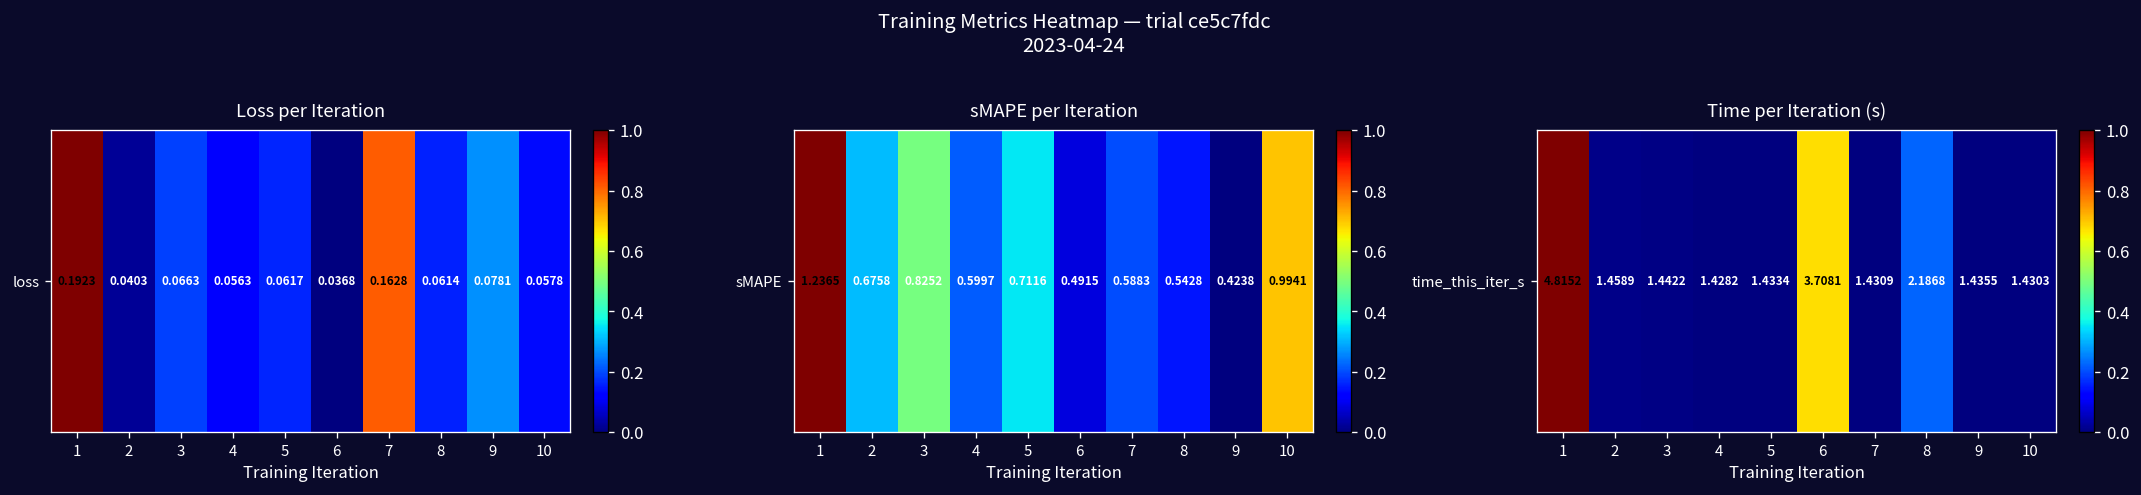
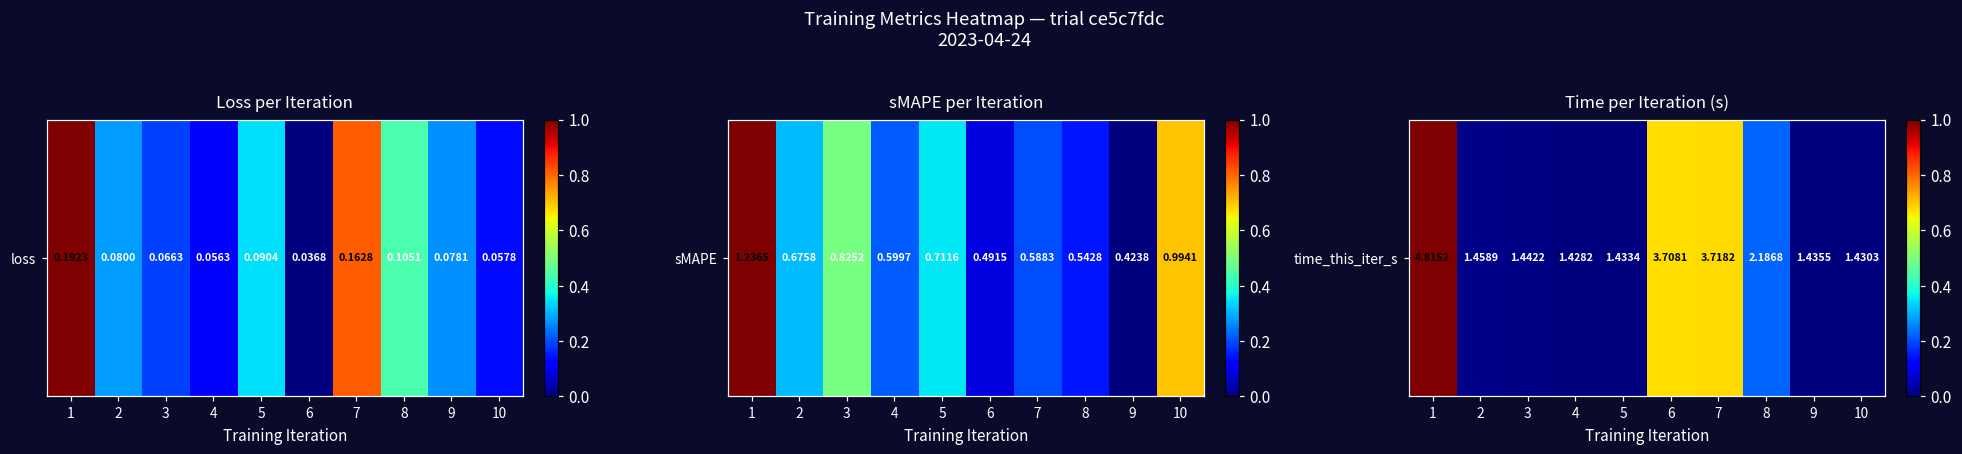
  {
    "Loss per Iteration": {
      "loss": {
        "1": 0.1923,
-       "2": 0.0403,
+       "2": 0.0800,
        "3": 0.0663,
        "4": 0.0563,
-       "5": 0.0617,
+       "5": 0.0904,
        "6": 0.0368,
        "7": 0.1628,
-       "8": 0.0614,
+       "8": 0.1051,
        "9": 0.0781,
        "10": 0.0578
      }
    },
    "sMAPE per Iteration": {
      "sMAPE": {
        "1": 1.2365,
        "2": 0.6758,
        "3": 0.8252,
        "4": 0.5997,
        "5": 0.7116,
        "6": 0.4915,
        "7": 0.5883,
        "8": 0.5428,
        "9": 0.4238,
        "10": 0.9941
      }
    },
    "Time per Iteration (s)": {
      "time_this_iter_s": {
        "1": 4.8152,
        "2": 1.4589,
        "3": 1.4422,
        "4": 1.4282,
        "5": 1.4334,
        "6": 3.7081,
-       "7": 1.4309,
+       "7": 3.7182,
        "8": 2.1868,
        "9": 1.4355,
        "10": 1.4303
      }
    }
  }
